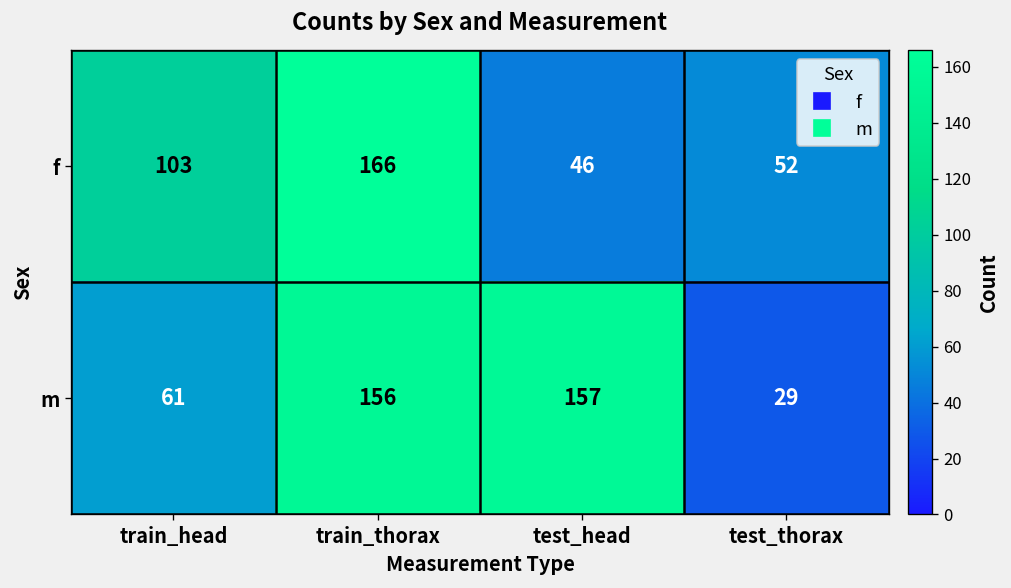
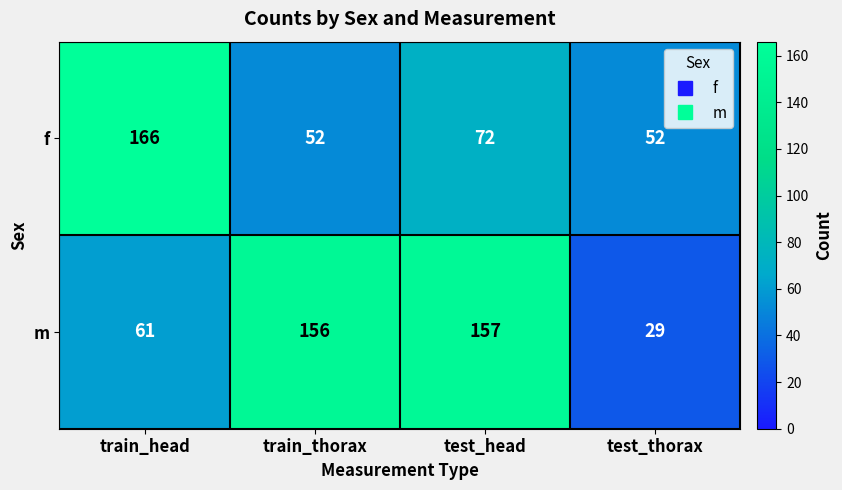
  {
    "f": {
-     "train_head": 103,
-     "train_thorax": 166,
-     "test_head": 46,
+     "train_head": 166,
+     "train_thorax": 52,
+     "test_head": 72,
      "test_thorax": 52
    },
    "m": {
      "train_head": 61,
      "train_thorax": 156,
      "test_head": 157,
      "test_thorax": 29
    }
  }
